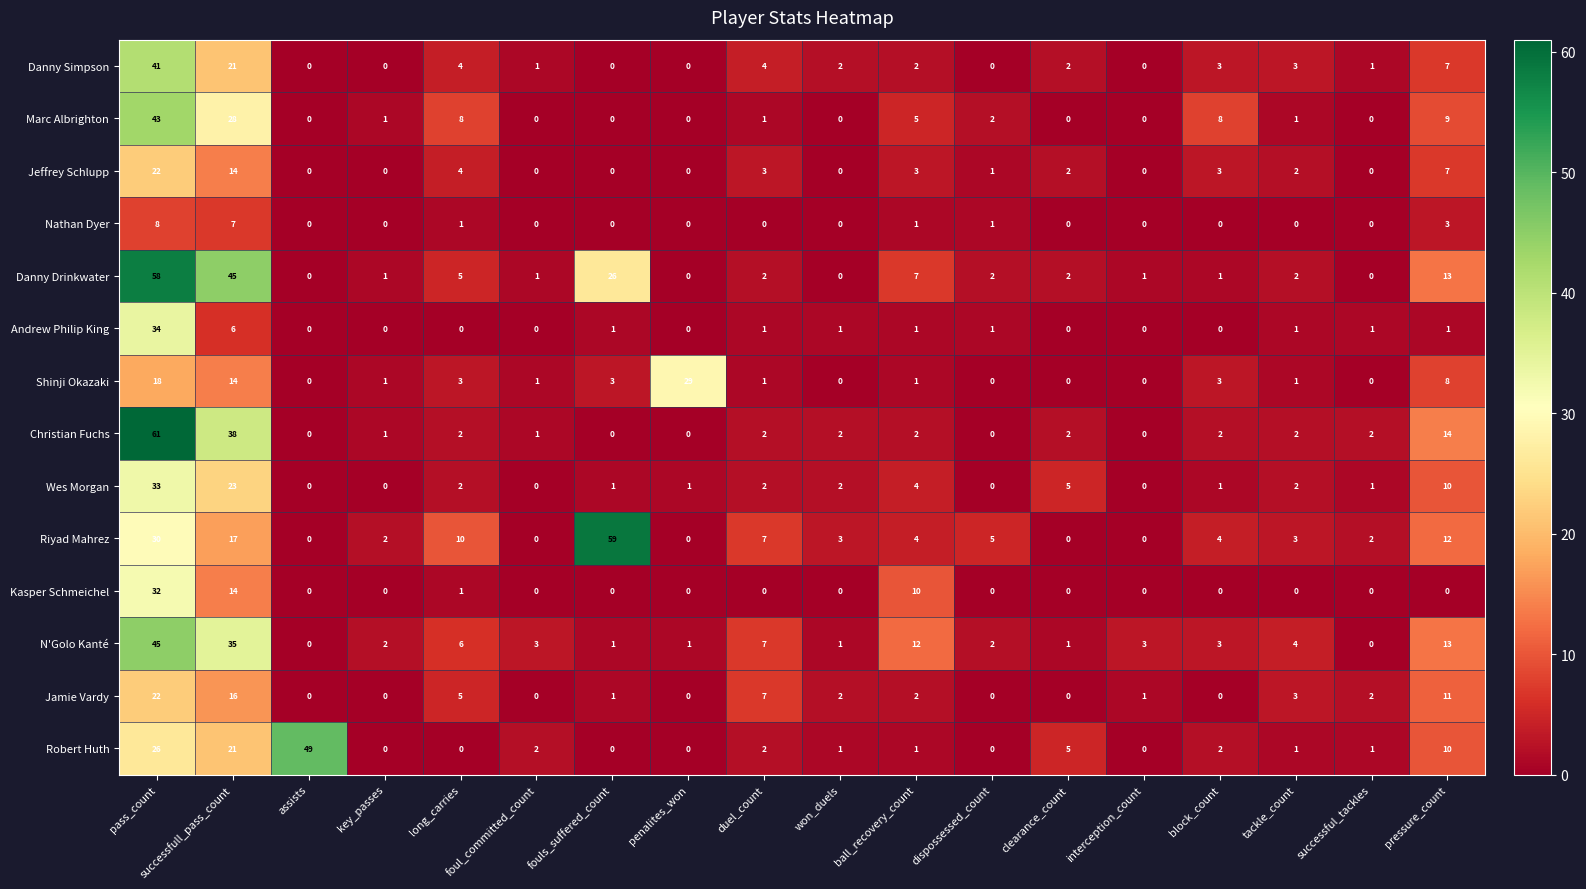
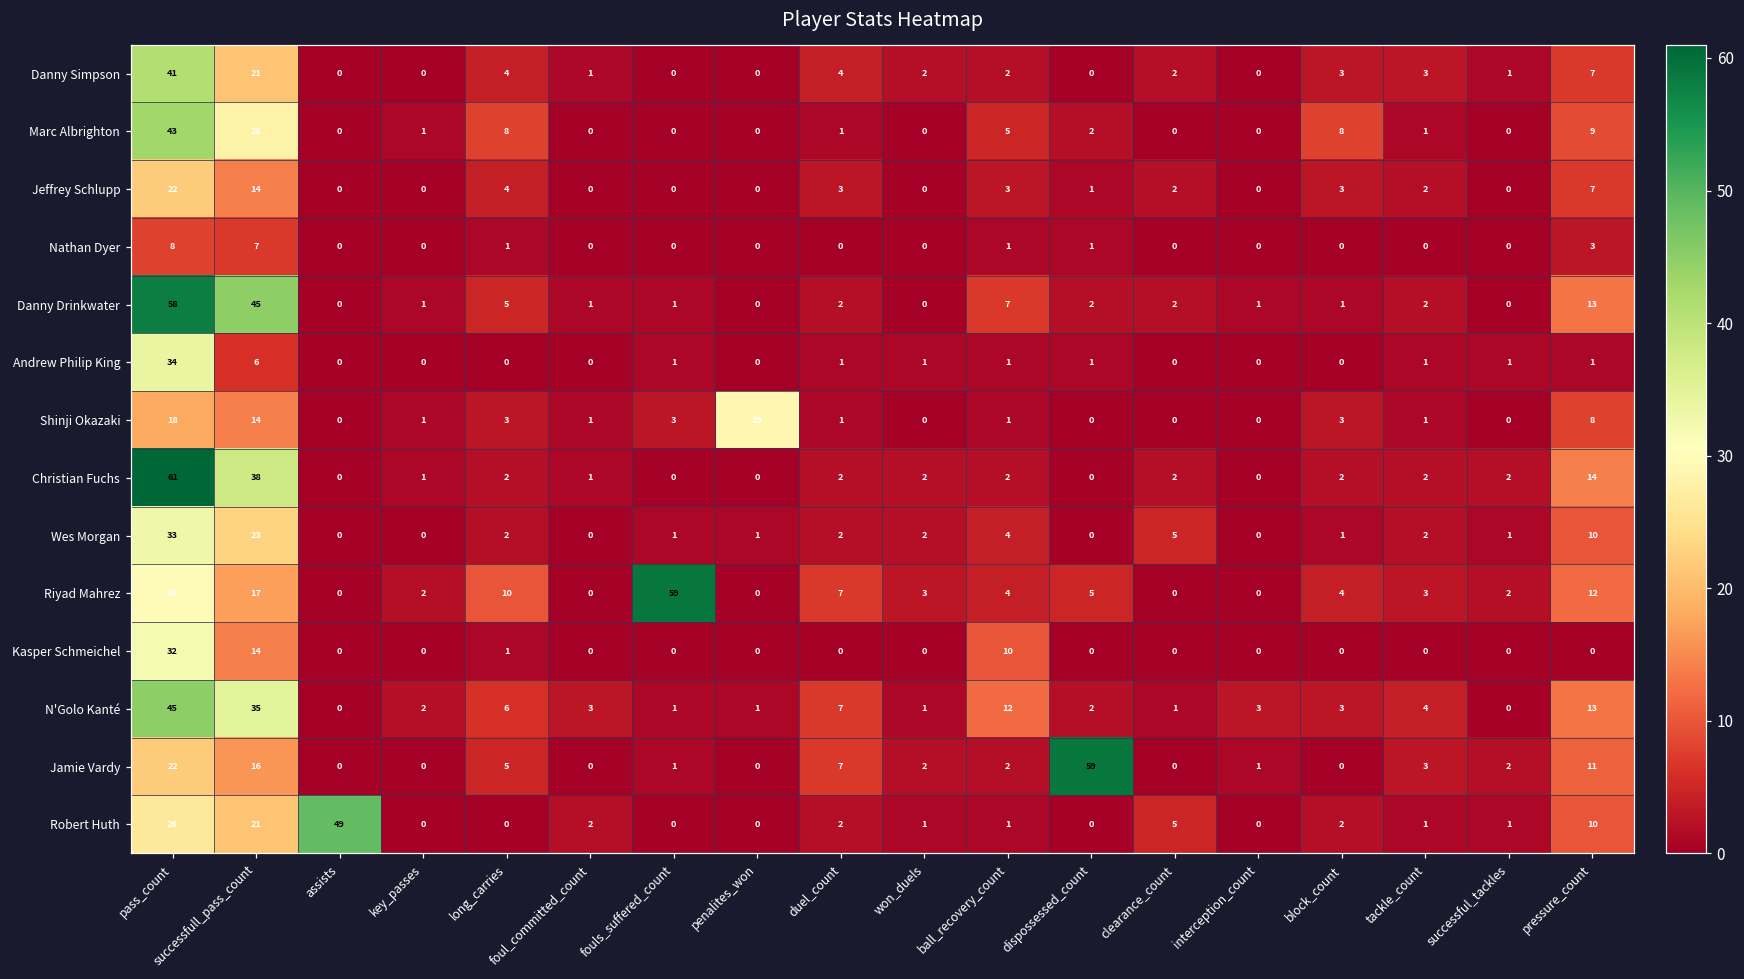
  {
    "Danny Drinkwater": {
      "pass_count": 58,
      "successfull_pass_count": 45,
      "assists": 0,
      "key_passes": 1,
      "long_carries": 5,
      "foul_committed_count": 1,
-     "fouls_suffered_count": 26,
+     "fouls_suffered_count": 1,
      "penalites_won": 0,
      "duel_count": 2,
      "won_duels": 0,
      "ball_recovery_count": 7,
      "dispossessed_count": 2,
      "clearance_count": 2,
      "interception_count": 1,
      "block_count": 1,
      "tackle_count": 2,
      "successful_tackles": 0,
      "pressure_count": 13
    },
    "Jamie Vardy": {
      "pass_count": 22,
      "successfull_pass_count": 16,
      "assists": 0,
      "key_passes": 0,
      "long_carries": 5,
      "foul_committed_count": 0,
      "fouls_suffered_count": 1,
      "penalites_won": 0,
      "duel_count": 7,
      "won_duels": 2,
      "ball_recovery_count": 2,
-     "dispossessed_count": 0,
+     "dispossessed_count": 59,
      "clearance_count": 0,
      "interception_count": 1,
      "block_count": 0,
      "tackle_count": 3,
      "successful_tackles": 2,
      "pressure_count": 11
    }
  }
